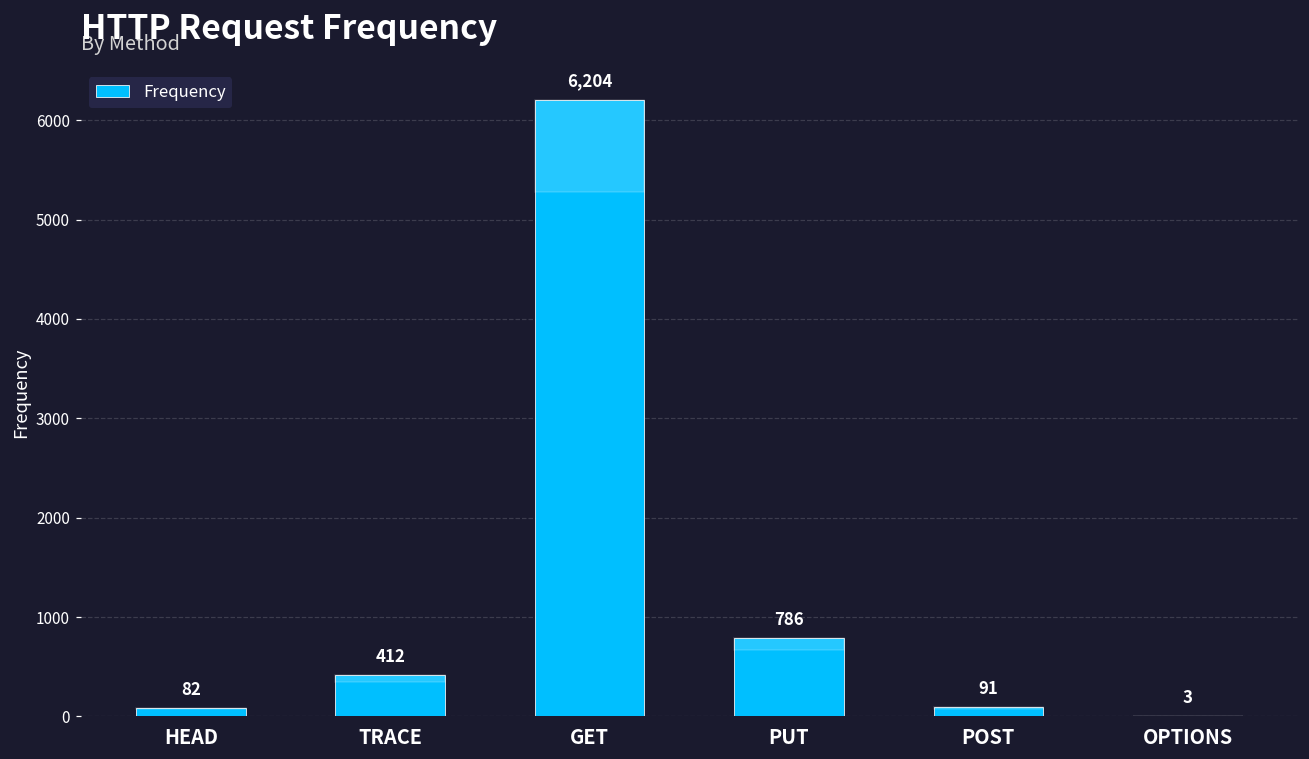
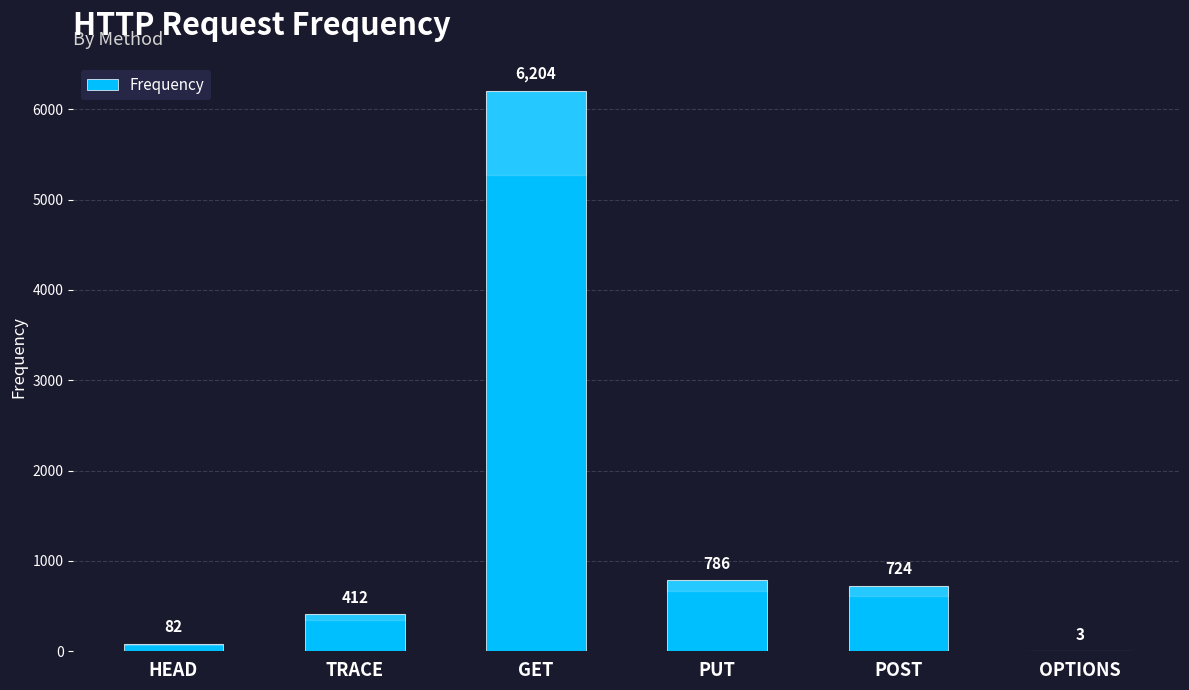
  {
    "HEAD": "82",
    "TRACE": "412",
    "GET": "6,204",
    "PUT": "786",
-   "POST": "91",
+   "POST": "724",
    "OPTIONS": "3"
  }
